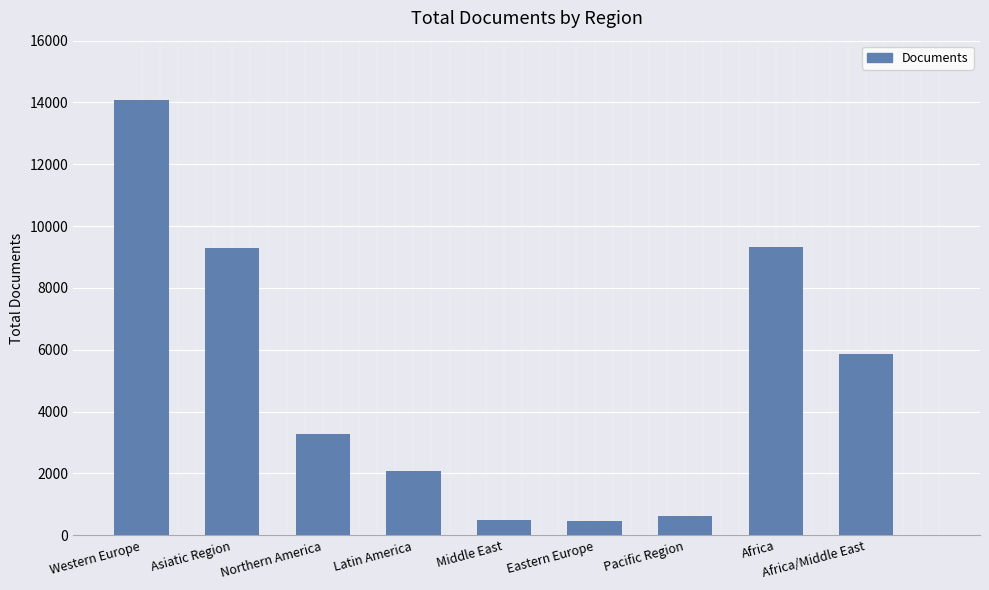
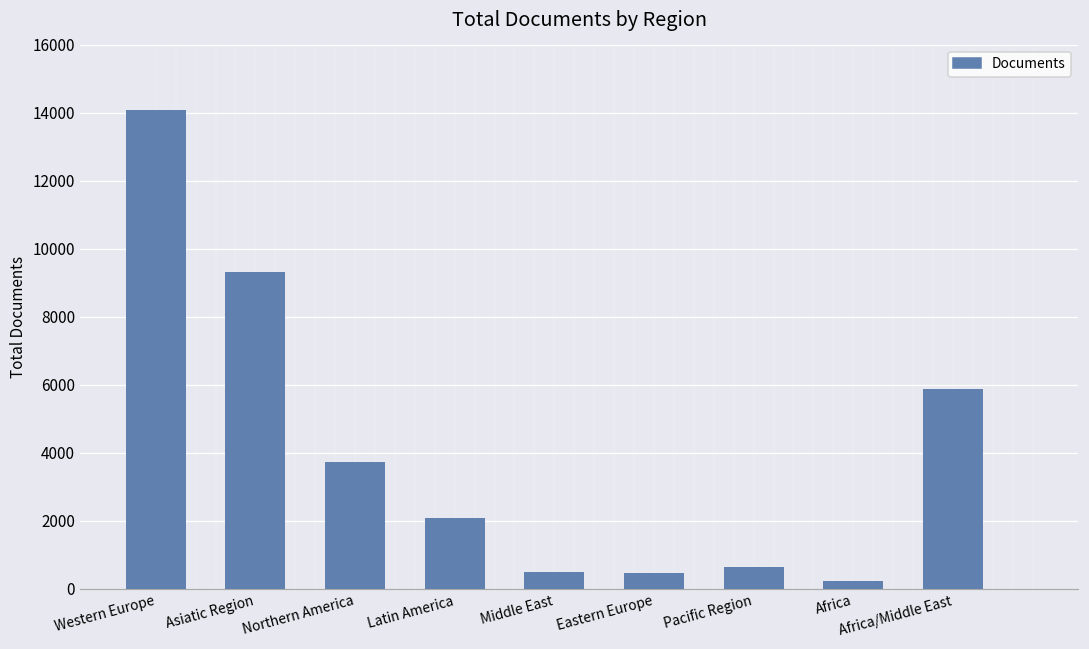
  {
    "Western Europe": 14100,
    "Asiatic Region": 9300,
-   "Northern America": 3300,
+   "Northern America": 3700,
    "Latin America": 2100,
    "Middle East": 500,
    "Eastern Europe": 500,
    "Pacific Region": 600,
-   "Africa": 9300,
+   "Africa": 200,
    "Africa/Middle East": 5900
  }
